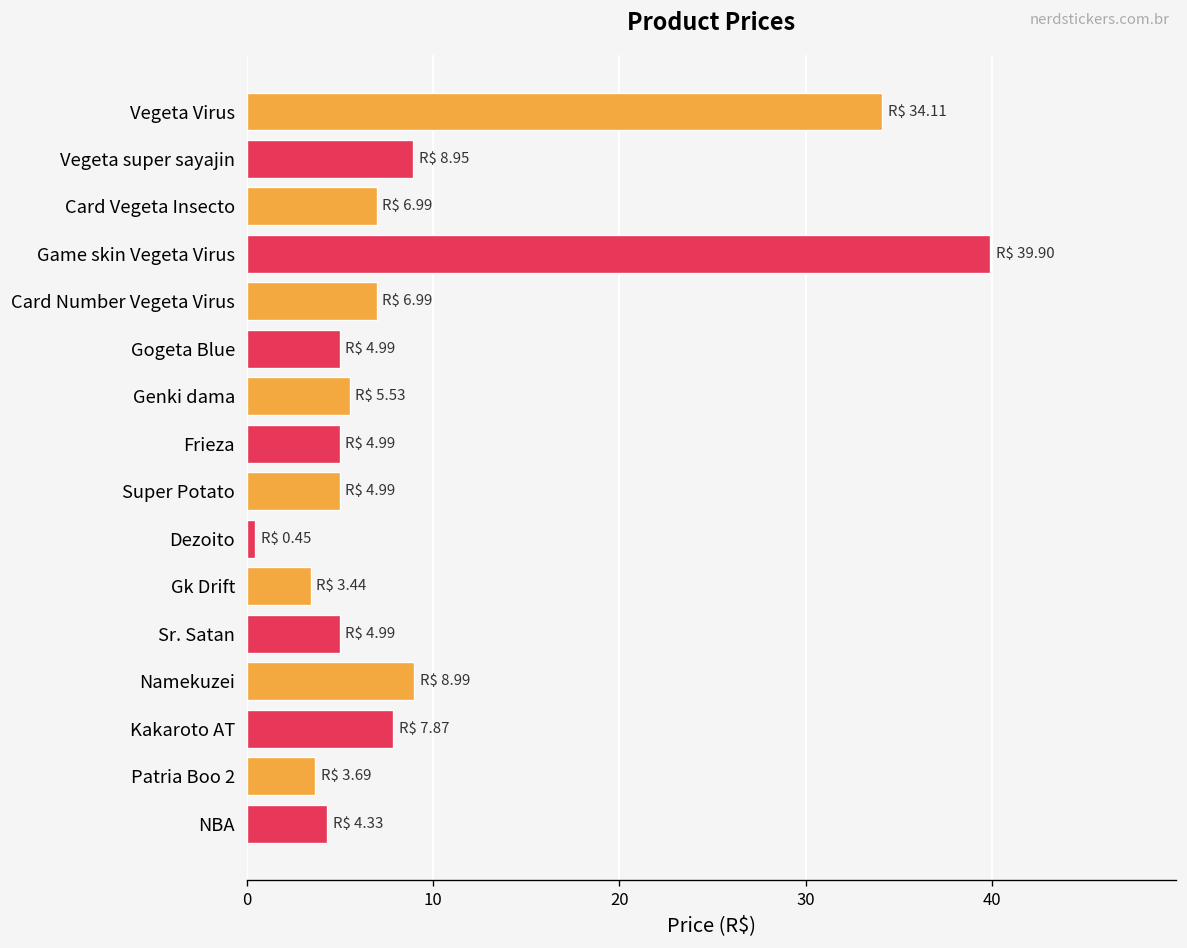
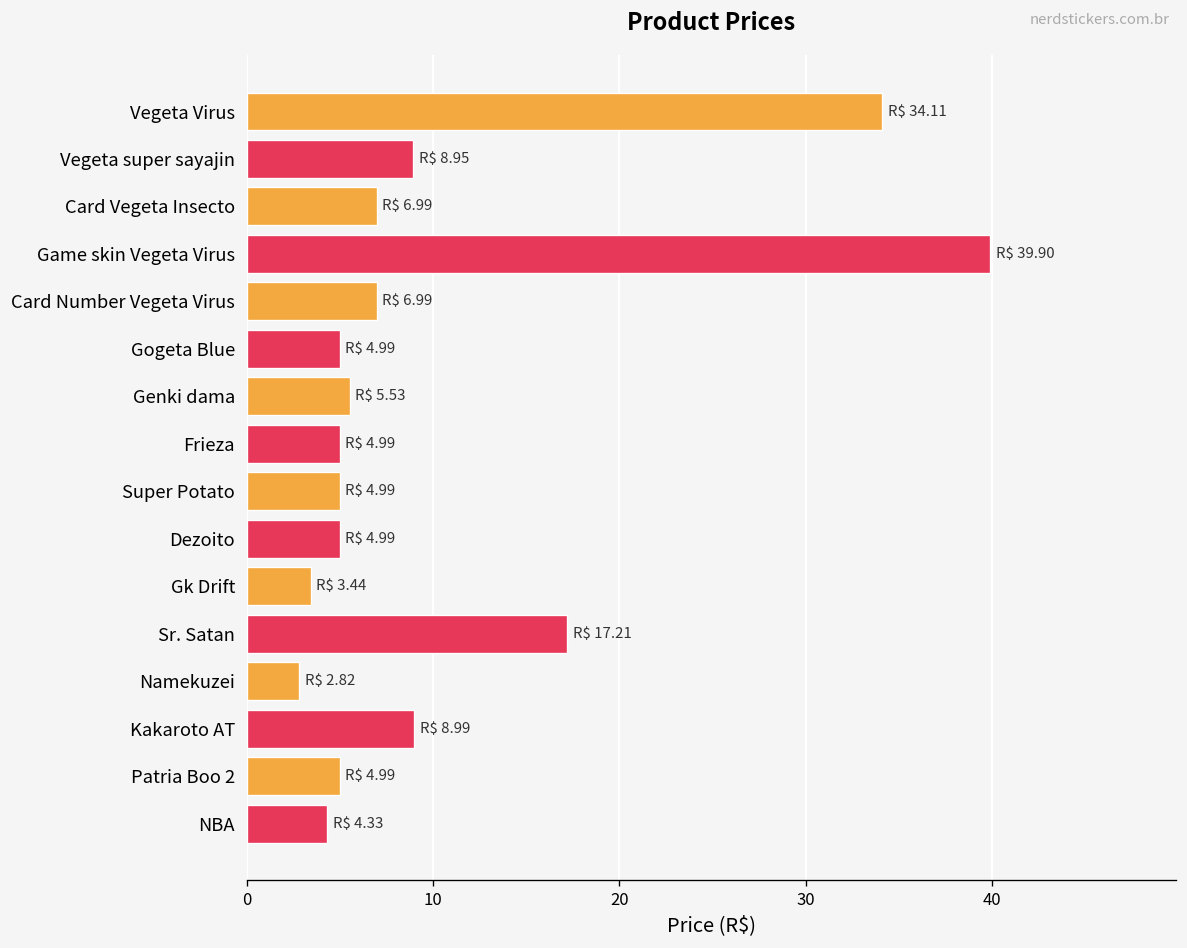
  {
    "Vegeta Virus": 34.11,
    "Vegeta super sayajin": 8.95,
    "Card Vegeta Insecto": 6.99,
    "Game skin Vegeta Virus": 39.90,
    "Card Number Vegeta Virus": 6.99,
    "Gogeta Blue": 4.99,
    "Genki dama": 5.53,
    "Frieza": 4.99,
    "Super Potato": 4.99,
-   "Dezoito": 0.45,
+   "Dezoito": 4.99,
    "Gk Drift": 3.44,
-   "Sr. Satan": 4.99,
-   "Namekuzei": 8.99,
-   "Kakaroto AT": 7.87,
-   "Patria Boo 2": 3.69,
+   "Sr. Satan": 17.21,
+   "Namekuzei": 2.82,
+   "Kakaroto AT": 8.99,
+   "Patria Boo 2": 4.99,
    "NBA": 4.33
  }
